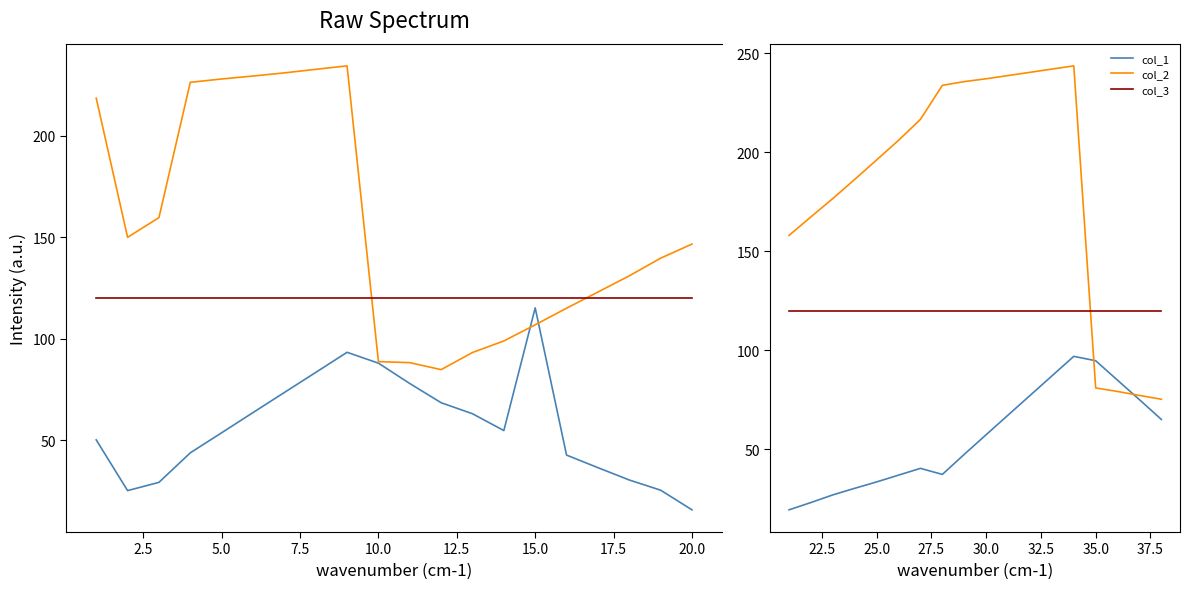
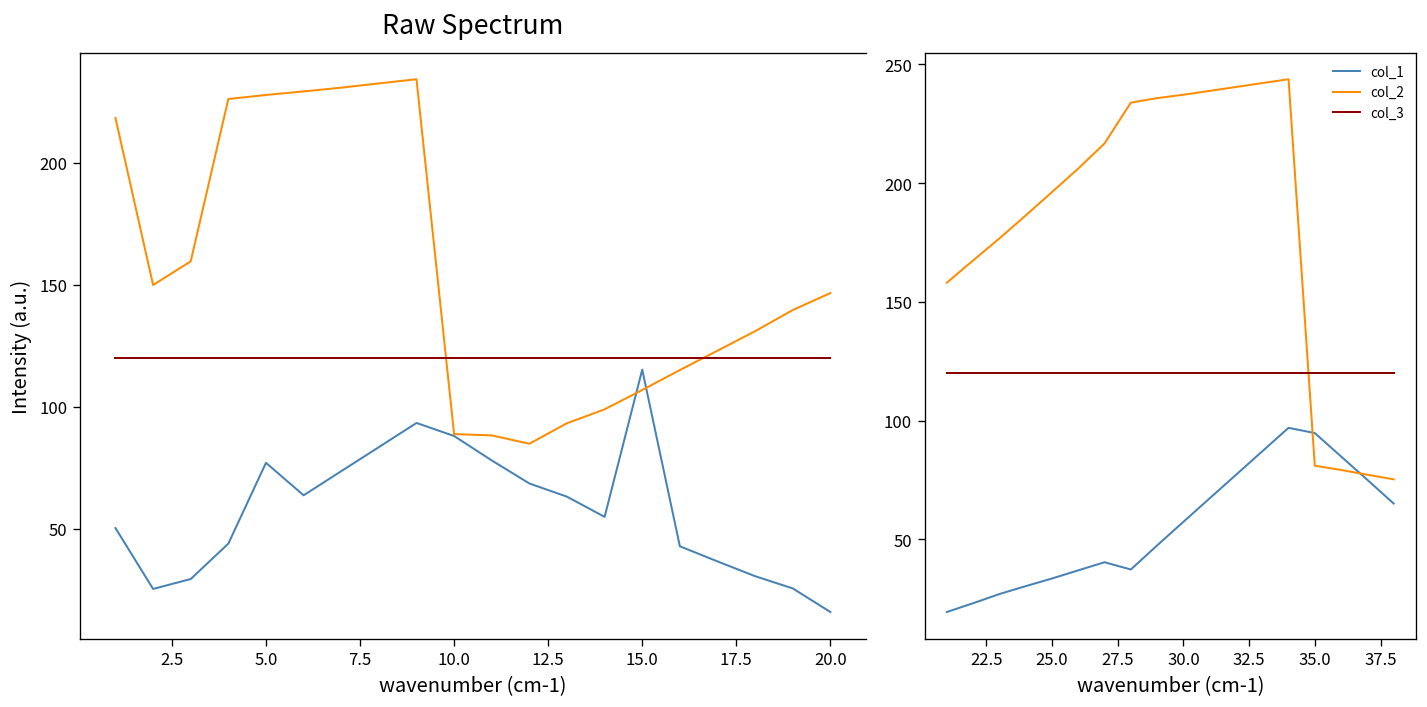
  {
    "Raw Spectrum": {
      "col_1": {
-       "5.0": 54,
+       "5.0": 77,
        "15.0": 115,
        "20.0": 16
      },
      "col_2": {
        "5.0": 228,
        "15.0": 107,
        "20.0": 147
      },
      "col_3": {
        "5.0": 120,
        "10.0": 120,
        "15.0": 120,
        "20.0": 120
      }
    }
  }
